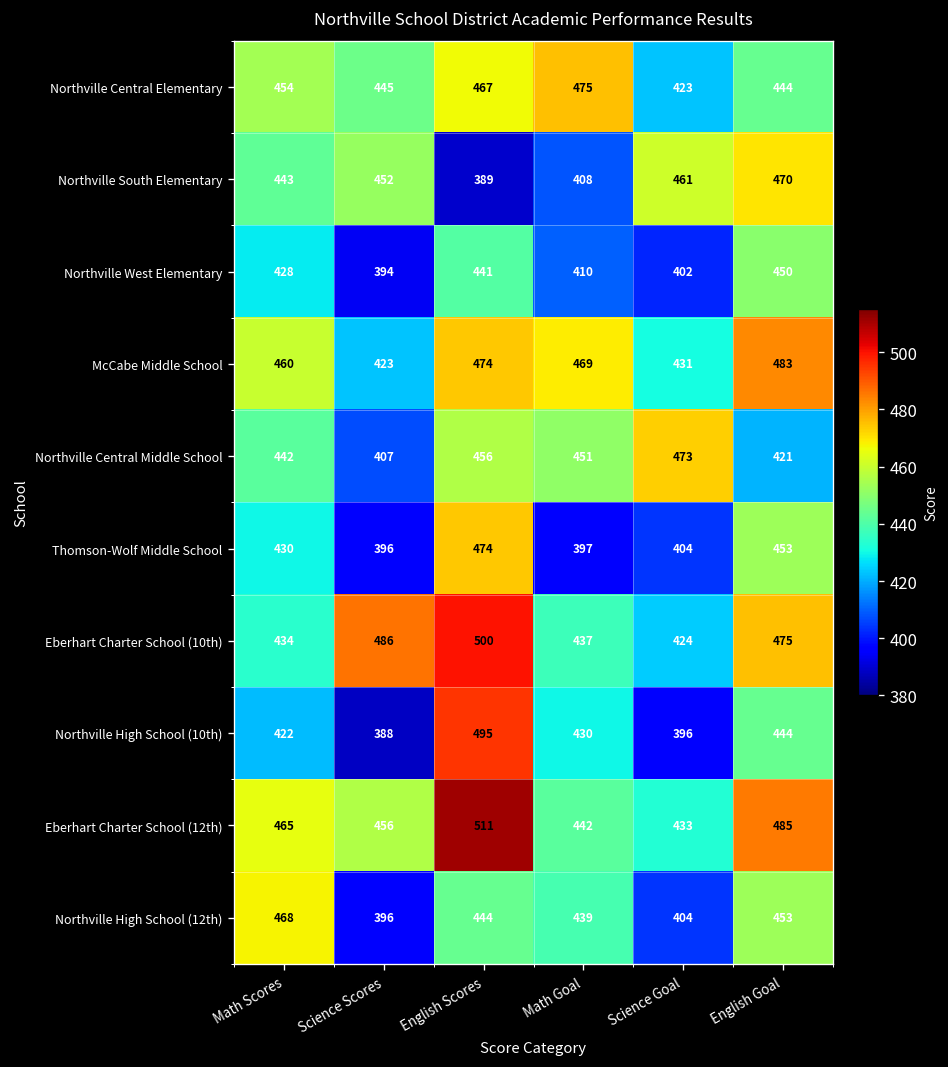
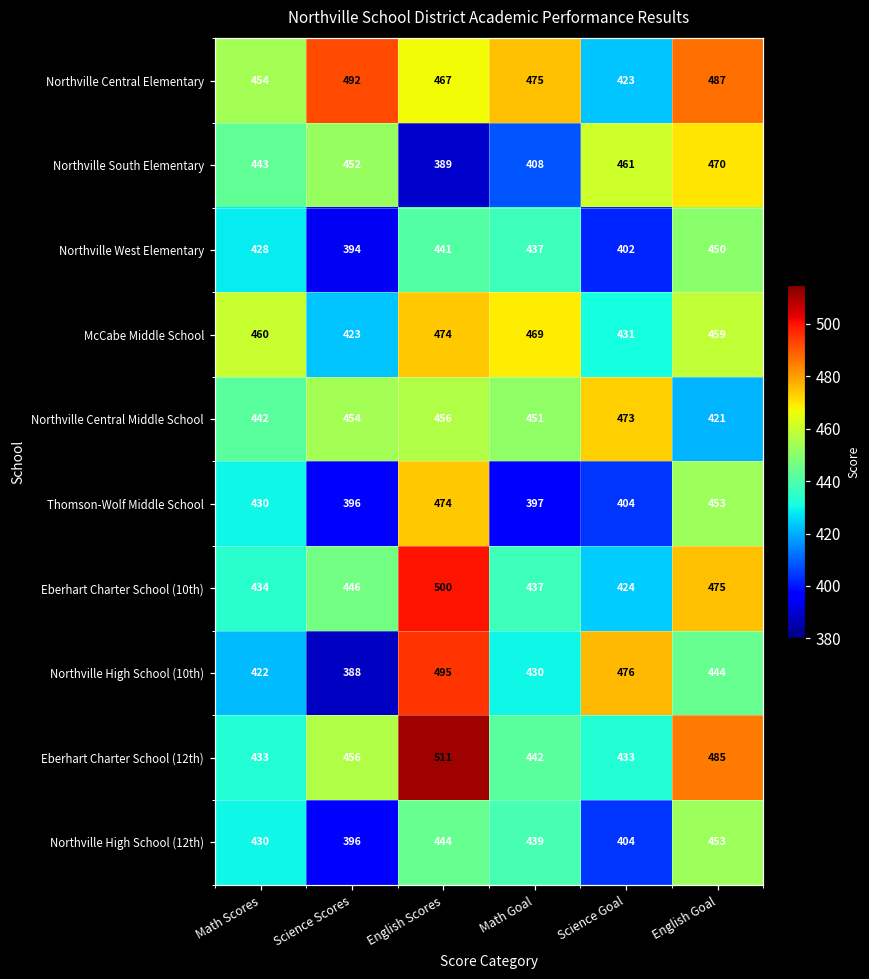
  {
    "Northville Central Elementary": {
      "Math Scores": 454,
-     "Science Scores": 445,
+     "Science Scores": 492,
      "English Scores": 467,
      "Math Goal": 475,
      "Science Goal": 423,
-     "English Goal": 444
+     "English Goal": 487
    },
    "Northville South Elementary": {
      "Math Scores": 443,
      "Science Scores": 452,
      "English Scores": 389,
      "Math Goal": 408,
      "Science Goal": 461,
      "English Goal": 470
    },
    "Northville West Elementary": {
      "Math Scores": 428,
      "Science Scores": 394,
      "English Scores": 441,
-     "Math Goal": 410,
+     "Math Goal": 437,
      "Science Goal": 402,
      "English Goal": 450
    },
    "McCabe Middle School": {
      "Math Scores": 460,
      "Science Scores": 423,
      "English Scores": 474,
      "Math Goal": 469,
      "Science Goal": 431,
-     "English Goal": 483
+     "English Goal": 459
    },
    "Northville Central Middle School": {
      "Math Scores": 442,
-     "Science Scores": 407,
+     "Science Scores": 454,
      "English Scores": 456,
      "Math Goal": 451,
      "Science Goal": 473,
      "English Goal": 421
    },
    "Thomson-Wolf Middle School": {
      "Math Scores": 430,
      "Science Scores": 396,
      "English Scores": 474,
      "Math Goal": 397,
      "Science Goal": 404,
      "English Goal": 453
    },
    "Eberhart Charter School (10th)": {
      "Math Scores": 434,
-     "Science Scores": 486,
+     "Science Scores": 446,
      "English Scores": 500,
      "Math Goal": 437,
      "Science Goal": 424,
      "English Goal": 475
    },
    "Northville High School (10th)": {
      "Math Scores": 422,
      "Science Scores": 388,
      "English Scores": 495,
      "Math Goal": 430,
-     "Science Goal": 396,
+     "Science Goal": 476,
      "English Goal": 444
    },
    "Eberhart Charter School (12th)": {
-     "Math Scores": 465,
+     "Math Scores": 433,
      "Science Scores": 456,
      "English Scores": 511,
      "Math Goal": 442,
      "Science Goal": 433,
      "English Goal": 485
    },
    "Northville High School (12th)": {
-     "Math Scores": 468,
+     "Math Scores": 430,
      "Science Scores": 396,
      "English Scores": 444,
      "Math Goal": 439,
      "Science Goal": 404,
      "English Goal": 453
    }
  }
